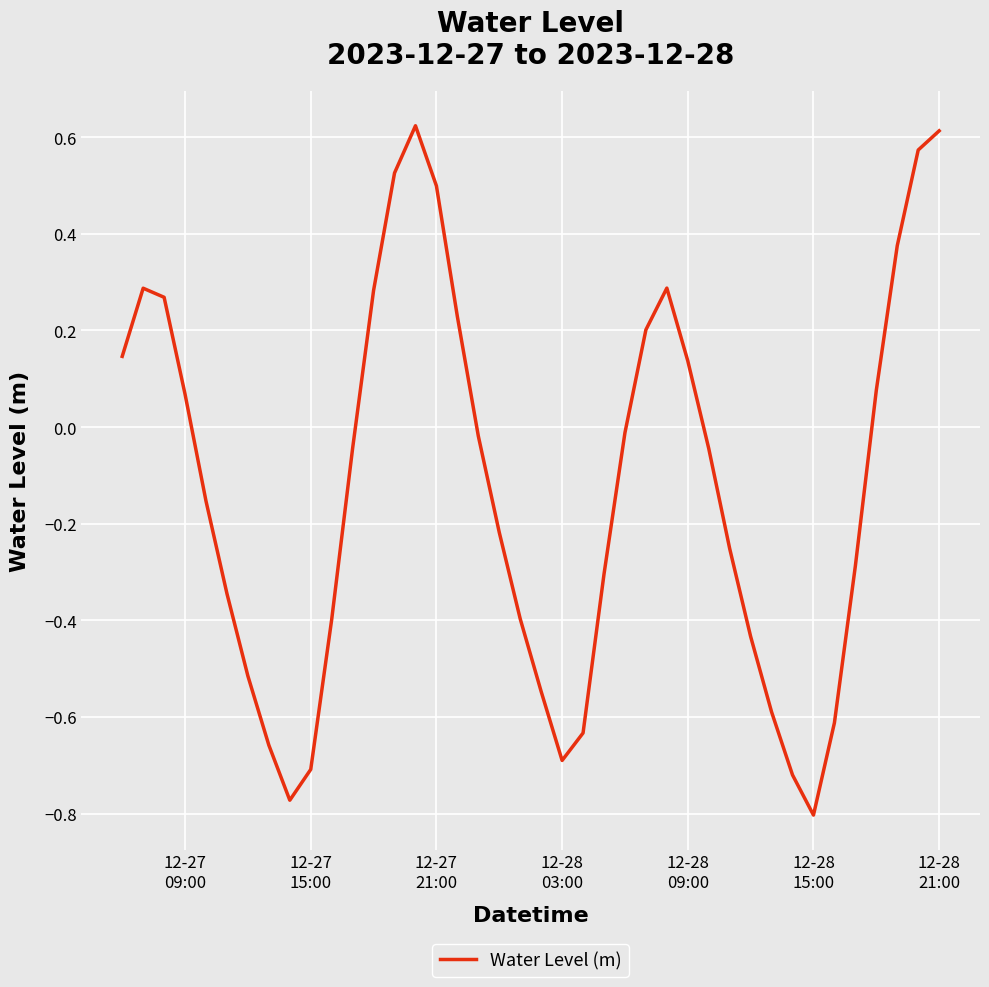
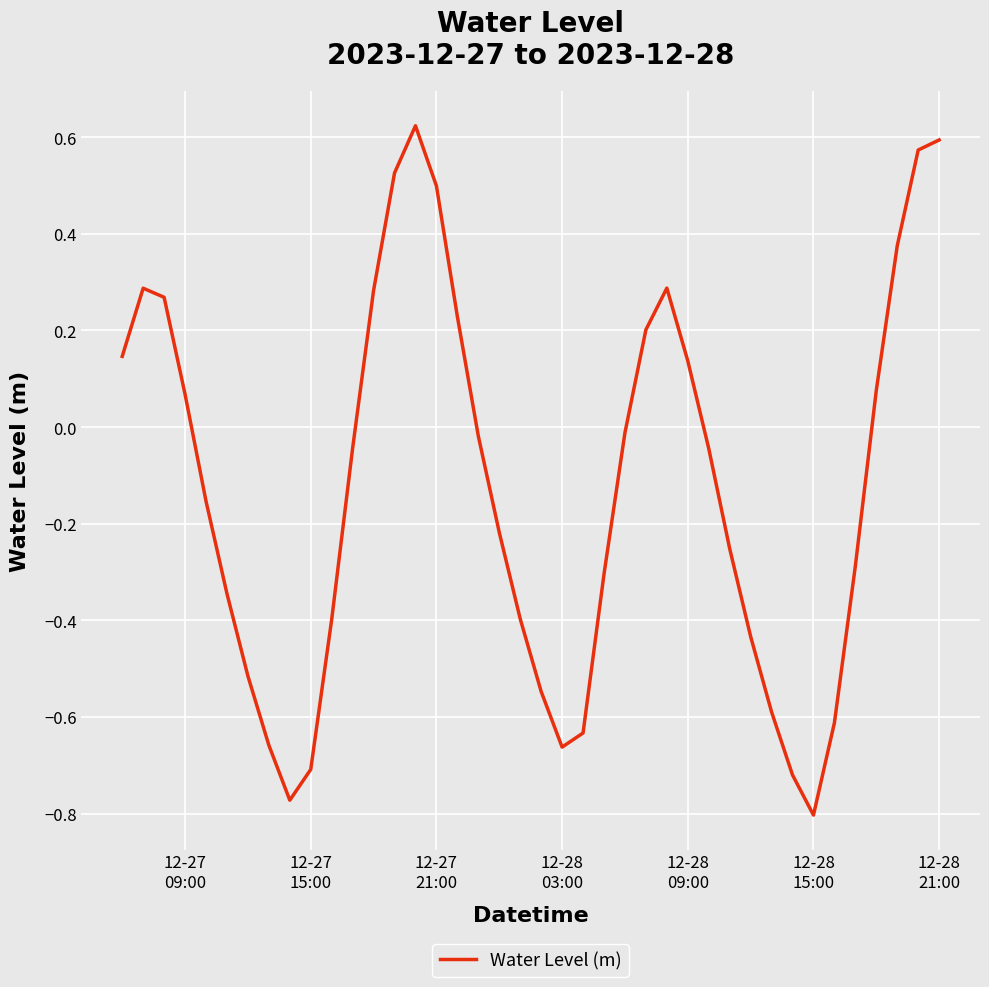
  {
    "12-27 09:00": 0.07,
    "12-27 15:00": -0.71,
    "12-27 21:00": 0.50,
-   "12-28 03:00": -0.69,
+   "12-28 03:00": -0.66,
    "12-28 09:00": 0.14,
    "12-28 15:00": -0.80,
-   "12-28 21:00": 0.61
+   "12-28 21:00": 0.59
  }
